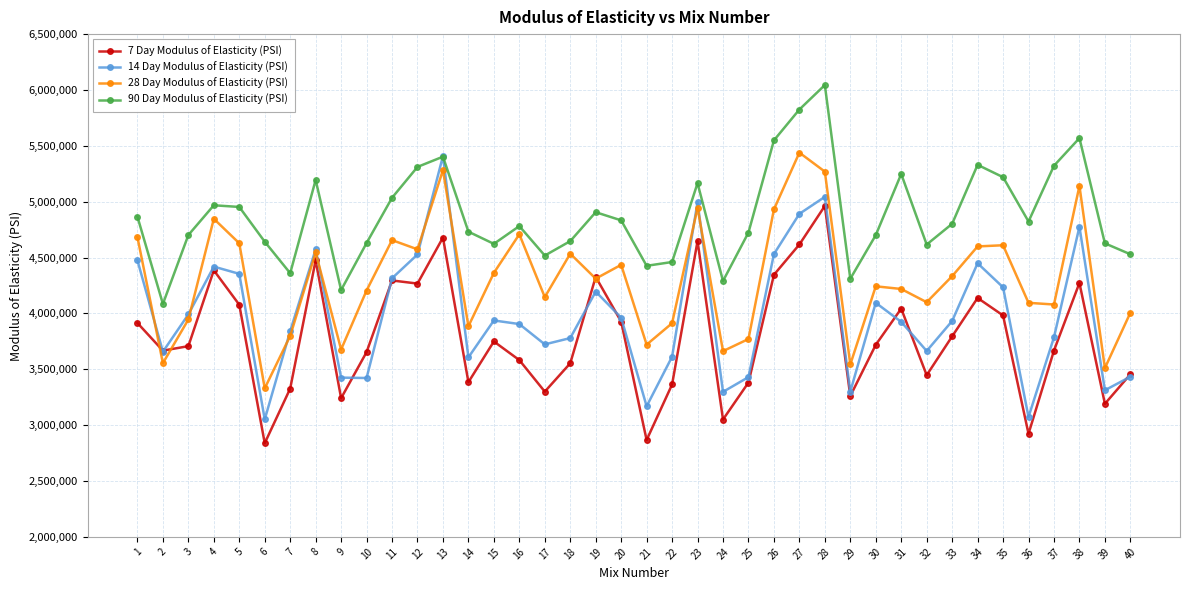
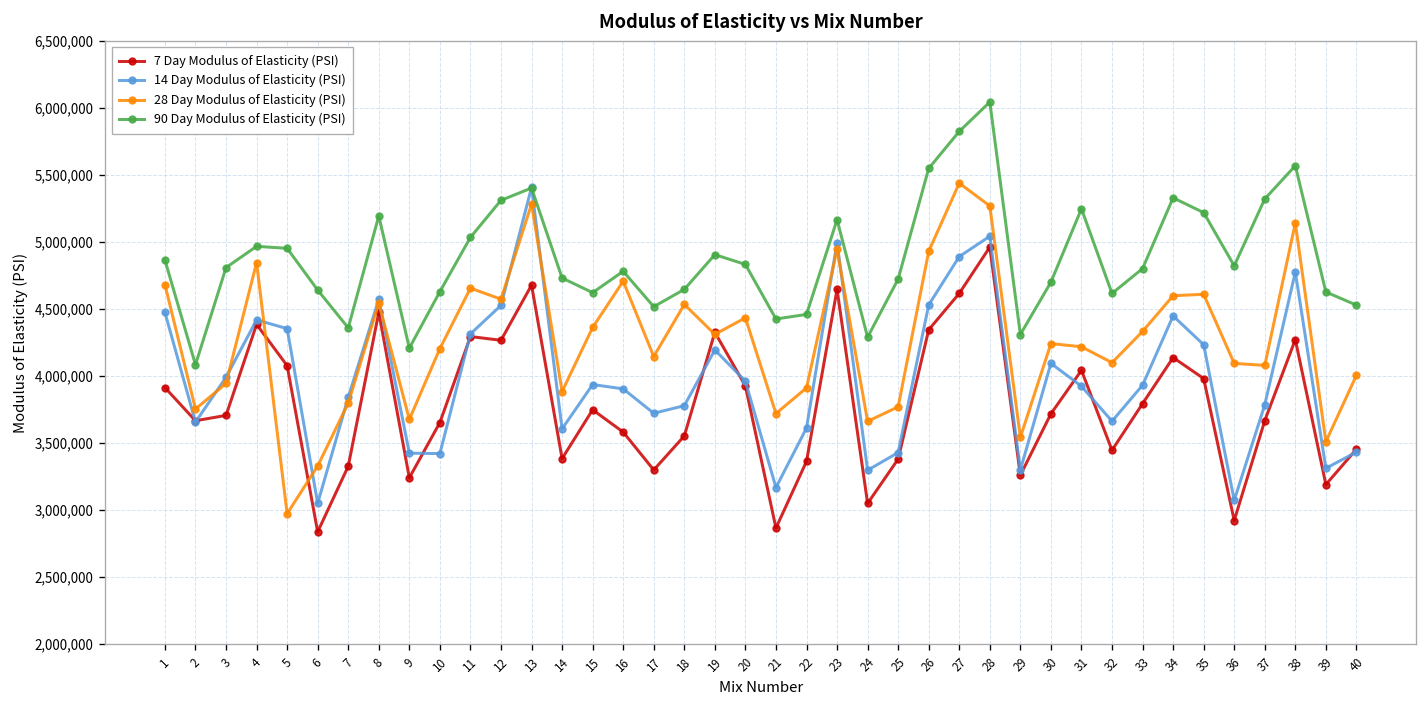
  {
    "7 Day Modulus of Elasticity (PSI)": {
      "1": "3,910,000",
      "3": "3,710,000",
      "4": "4,390,000",
      "5": "4,080,000",
      "6": "2,840,000",
      "7": "3,330,000",
      "8": "4,480,000",
      "9": "3,240,000",
      "10": "3,650,000",
      "12": "4,270,000",
      "13": "4,680,000",
      "14": "3,380,000",
      "15": "3,750,000",
      "16": "3,580,000",
      "17": "3,300,000",
      "18": "3,550,000",
      "20": "3,930,000",
      "21": "2,870,000",
      "22": "3,360,000",
      "23": "4,650,000",
      "24": "3,050,000",
      "25": "3,380,000",
      "26": "4,350,000",
      "27": "4,620,000",
      "28": "4,960,000",
      "29": "3,260,000",
      "30": "3,720,000",
      "31": "4,040,000",
      "32": "3,450,000",
      "33": "3,790,000",
      "34": "4,140,000",
      "35": "3,980,000",
      "36": "2,920,000",
      "37": "3,670,000",
      "38": "4,270,000",
      "39": "3,190,000"
    },
    "14 Day Modulus of Elasticity (PSI)": {
      "1": "4,480,000",
      "3": "3,990,000",
      "4": "4,420,000",
      "5": "4,350,000",
      "6": "3,050,000",
      "7": "3,840,000",
      "8": "4,570,000",
      "9": "3,430,000",
      "10": "3,420,000",
      "12": "4,530,000",
      "14": "3,610,000",
      "15": "3,940,000",
      "16": "3,900,000",
      "17": "3,720,000",
      "18": "3,780,000",
      "19": "4,200,000",
      "20": "3,960,000",
      "21": "3,170,000",
      "22": "3,610,000",
      "23": "5,000,000",
      "24": "3,300,000",
      "25": "3,430,000",
      "26": "4,530,000",
      "27": "4,890,000",
      "28": "5,040,000",
      "29": "3,300,000",
      "30": "4,100,000",
      "31": "3,920,000",
      "32": "3,660,000",
      "33": "3,930,000",
      "34": "4,450,000",
      "35": "4,230,000",
      "36": "3,070,000",
      "37": "3,790,000",
      "38": "4,780,000",
      "39": "3,310,000"
    },
    "28 Day Modulus of Elasticity (PSI)": {
      "1": "4,680,000",
-     "2": "3,550,000",
+     "2": "3,750,000",
      "3": "3,950,000",
      "4": "4,850,000",
-     "5": "4,630,000",
+     "5": "2,970,000",
      "6": "3,330,000",
      "7": "3,800,000",
      "8": "4,550,000",
      "9": "3,680,000",
      "10": "4,210,000",
      "11": "4,660,000",
      "12": "4,570,000",
      "13": "5,280,000",
      "14": "3,890,000",
      "15": "4,360,000",
      "16": "4,710,000",
      "17": "4,150,000",
      "18": "4,530,000",
      "20": "4,440,000",
      "21": "3,720,000",
      "22": "3,910,000",
      "23": "4,950,000",
      "24": "3,660,000",
      "25": "3,770,000",
      "26": "4,930,000",
      "27": "5,440,000",
      "28": "5,270,000",
      "29": "3,540,000",
      "30": "4,240,000",
      "31": "4,220,000",
      "32": "4,100,000",
      "33": "4,330,000",
      "34": "4,600,000",
      "35": "4,610,000",
      "36": "4,090,000",
      "37": "4,080,000",
      "38": "5,140,000",
      "39": "3,510,000",
      "40": "4,010,000"
    },
    "90 Day Modulus of Elasticity (PSI)": {
      "1": "4,870,000",
      "2": "4,090,000",
-     "3": "4,700,000",
+     "3": "4,810,000",
      "4": "4,970,000",
      "5": "4,950,000",
      "6": "4,640,000",
      "7": "4,360,000",
      "8": "5,190,000",
      "9": "4,210,000",
      "10": "4,630,000",
      "11": "5,040,000",
      "12": "5,310,000",
      "14": "4,730,000",
      "15": "4,620,000",
      "16": "4,780,000",
      "17": "4,520,000",
      "18": "4,650,000",
      "19": "4,910,000",
      "20": "4,830,000",
      "21": "4,430,000",
      "22": "4,460,000",
      "23": "5,170,000",
      "24": "4,290,000",
      "25": "4,720,000",
      "26": "5,550,000",
      "27": "5,830,000",
      "28": "6,040,000",
      "29": "4,310,000",
      "30": "4,700,000",
      "31": "5,250,000",
      "32": "4,620,000",
      "33": "4,800,000",
      "34": "5,330,000",
      "35": "5,220,000",
      "36": "4,820,000",
      "37": "5,320,000",
      "38": "5,570,000",
      "39": "4,630,000",
      "40": "4,530,000"
    }
  }
